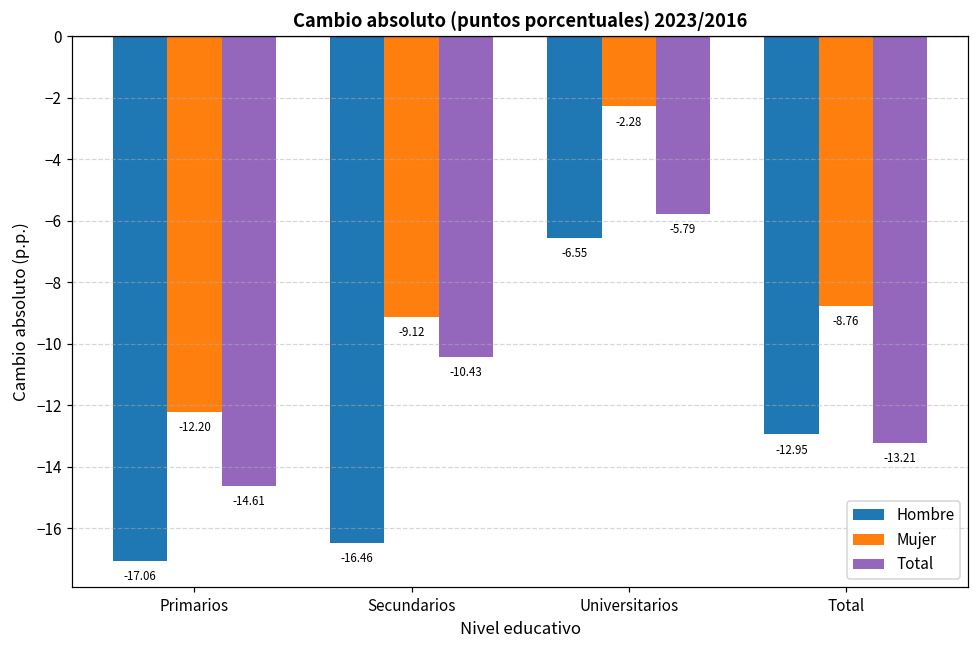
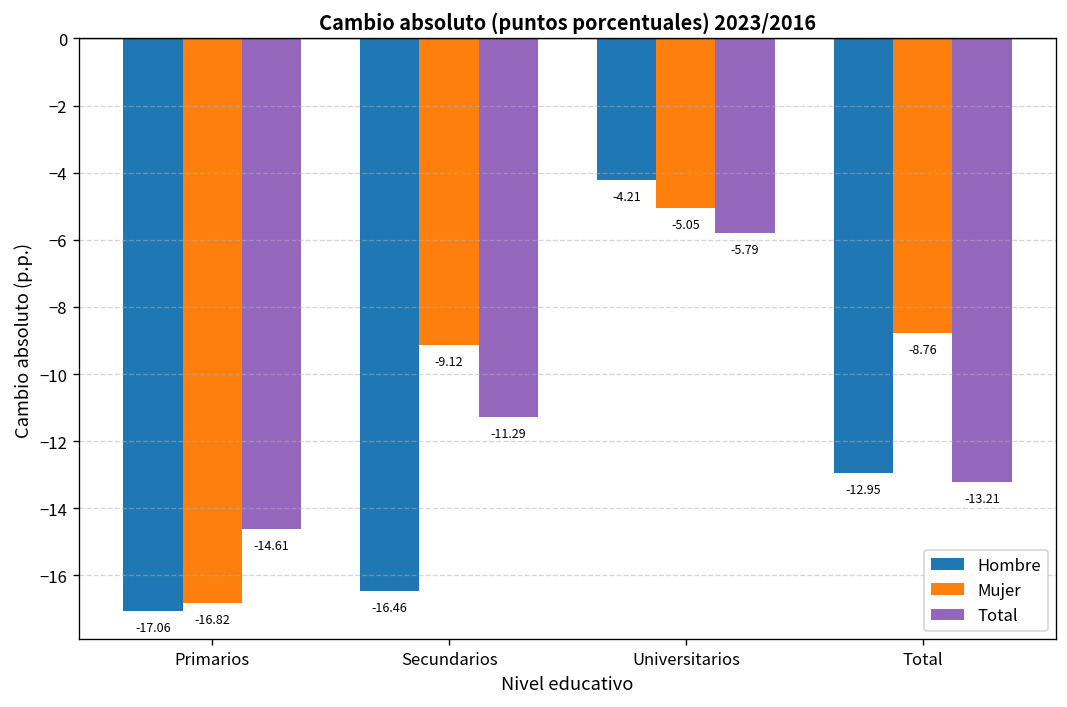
  {
    "Hombre": {
      "Primarios": -17.06,
      "Secundarios": -16.46,
-     "Universitarios": -6.55,
+     "Universitarios": -4.21,
      "Total": -12.95
    },
    "Mujer": {
-     "Primarios": -12.20,
+     "Primarios": -16.82,
      "Secundarios": -9.12,
-     "Universitarios": -2.28,
+     "Universitarios": -5.05,
      "Total": -8.76
    },
    "Total": {
      "Primarios": -14.61,
-     "Secundarios": -10.43,
+     "Secundarios": -11.29,
      "Universitarios": -5.79,
      "Total": -13.21
    }
  }
